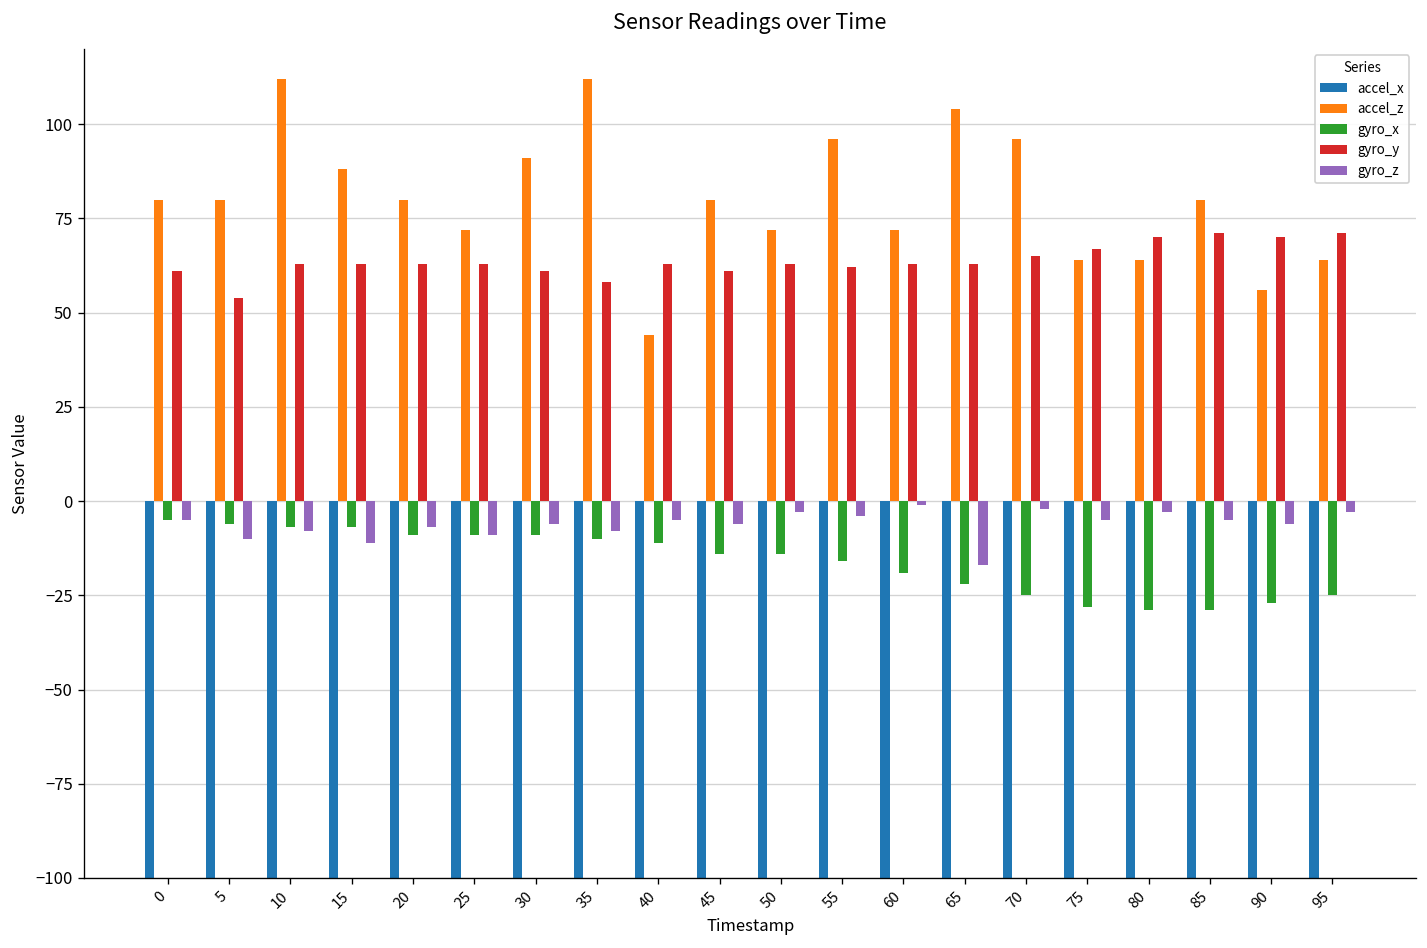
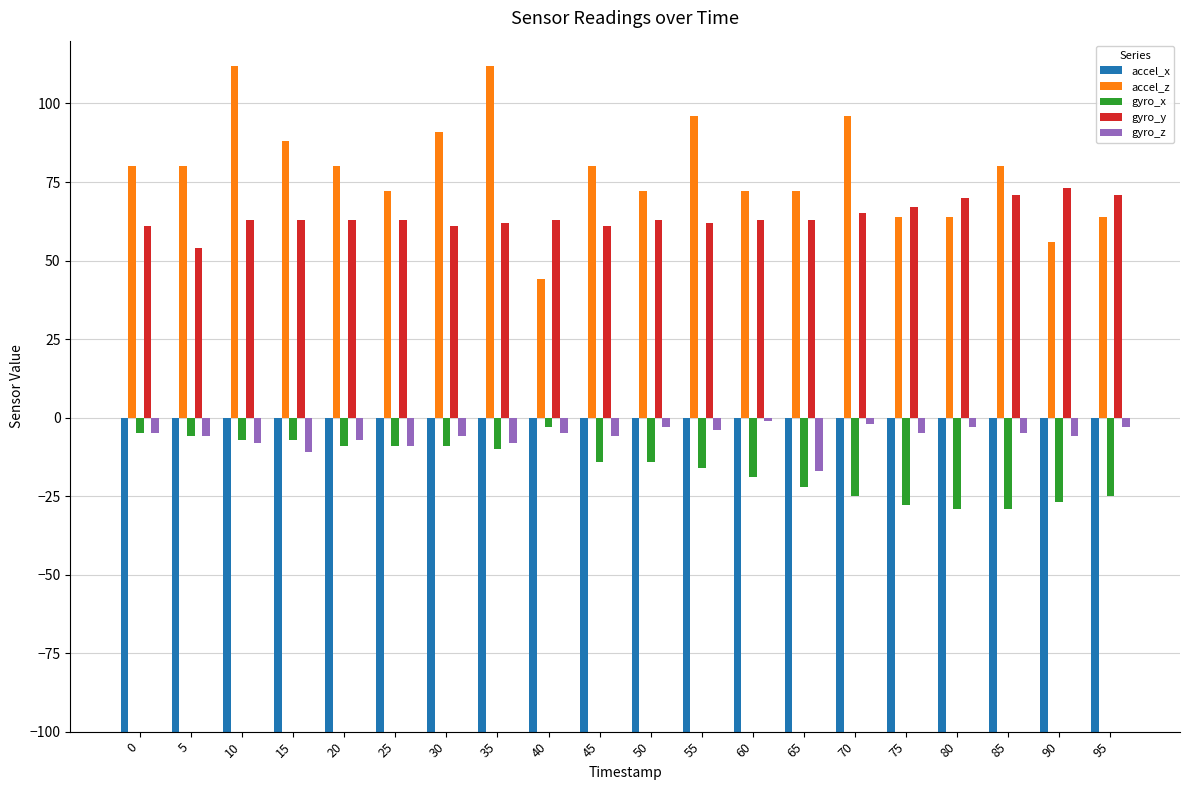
  {
    "accel_z": {
      "0": 80,
      "5": 80,
      "10": 112,
      "15": 88,
      "20": 80,
      "25": 72,
      "30": 91,
      "35": 112,
      "40": 44,
      "45": 80,
      "50": 72,
      "55": 96,
      "60": 72,
-     "65": 104,
+     "65": 72,
      "70": 96,
      "75": 64,
      "80": 64,
      "85": 80,
      "90": 56,
      "95": 64
    },
    "gyro_x": {
      "0": -5,
      "5": -6,
      "10": -7,
      "15": -7,
      "20": -9,
      "25": -9,
      "30": -9,
      "35": -10,
-     "40": -11,
+     "40": -3,
      "45": -14,
      "50": -14,
      "55": -16,
      "60": -19,
      "65": -22,
      "70": -25,
      "75": -28,
      "80": -29,
      "85": -29,
      "90": -27,
      "95": -25
    },
    "gyro_y": {
      "0": 61,
      "5": 54,
      "10": 63,
      "15": 63,
      "20": 63,
      "25": 63,
      "30": 61,
-     "35": 58,
+     "35": 62,
      "40": 63,
      "45": 61,
      "50": 63,
      "55": 62,
      "60": 63,
      "65": 63,
      "70": 65,
      "75": 67,
      "80": 70,
      "85": 71,
-     "90": 70,
+     "90": 73,
      "95": 71
    },
    "gyro_z": {
      "0": -5,
-     "5": -10,
+     "5": -6,
      "10": -8,
      "15": -11,
      "20": -7,
      "25": -9,
      "30": -6,
      "35": -8,
      "40": -5,
      "45": -6,
      "50": -3,
      "55": -4,
      "60": -1,
      "65": -17,
      "70": -2,
      "75": -5,
      "80": -3,
      "85": -5,
      "90": -6,
      "95": -3
    }
  }
